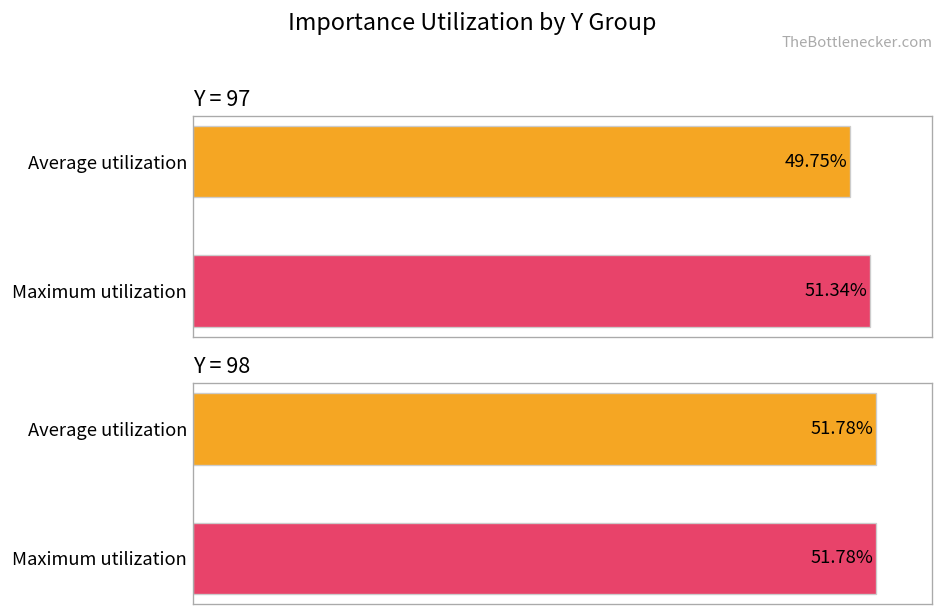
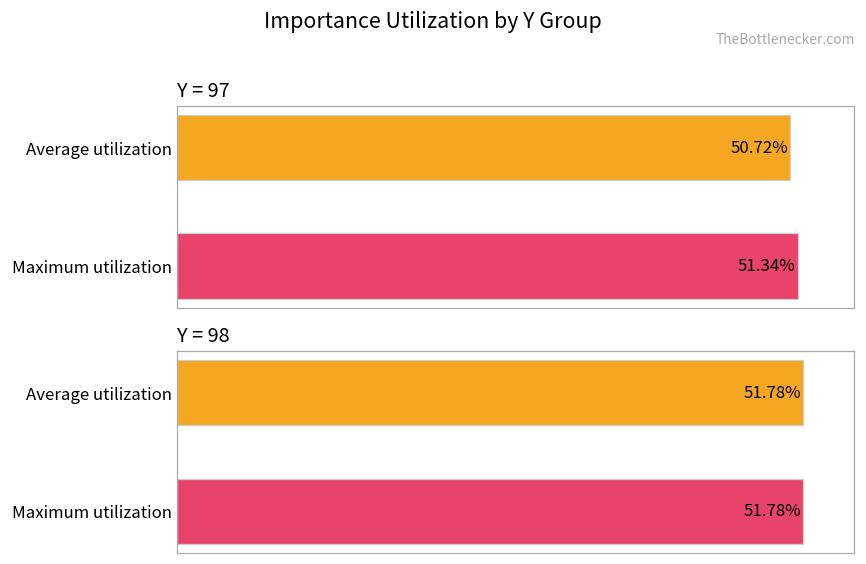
  {
    "Y = 97": {
-     "Average utilization": "49.75%",
+     "Average utilization": "50.72%",
      "Maximum utilization": "51.34%"
    },
    "Y = 98": {
      "Average utilization": "51.78%",
      "Maximum utilization": "51.78%"
    }
  }
